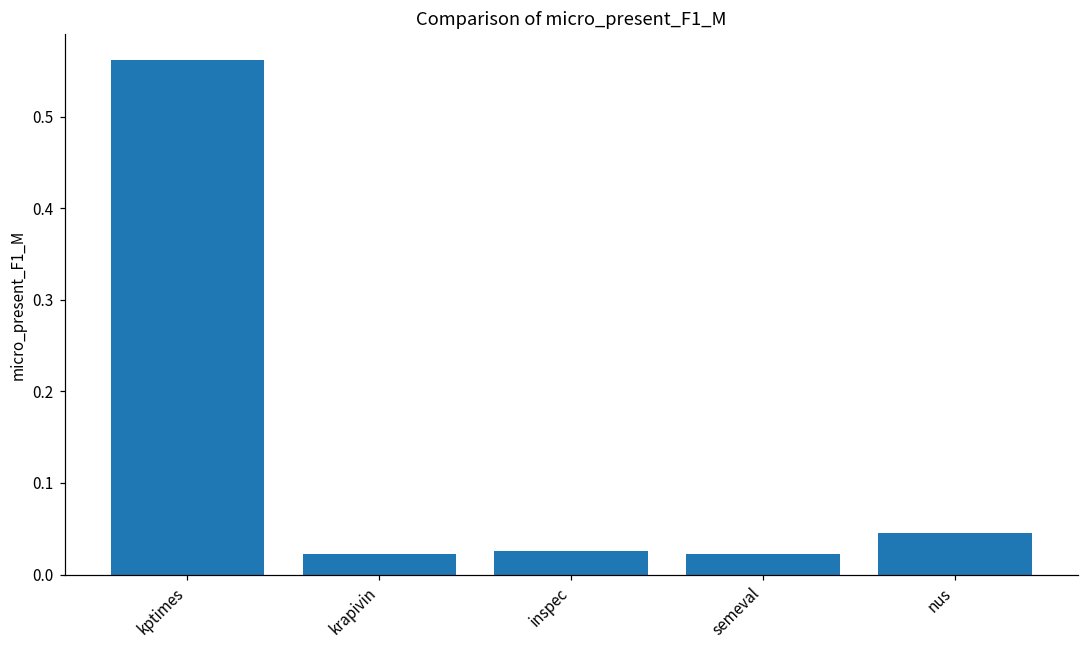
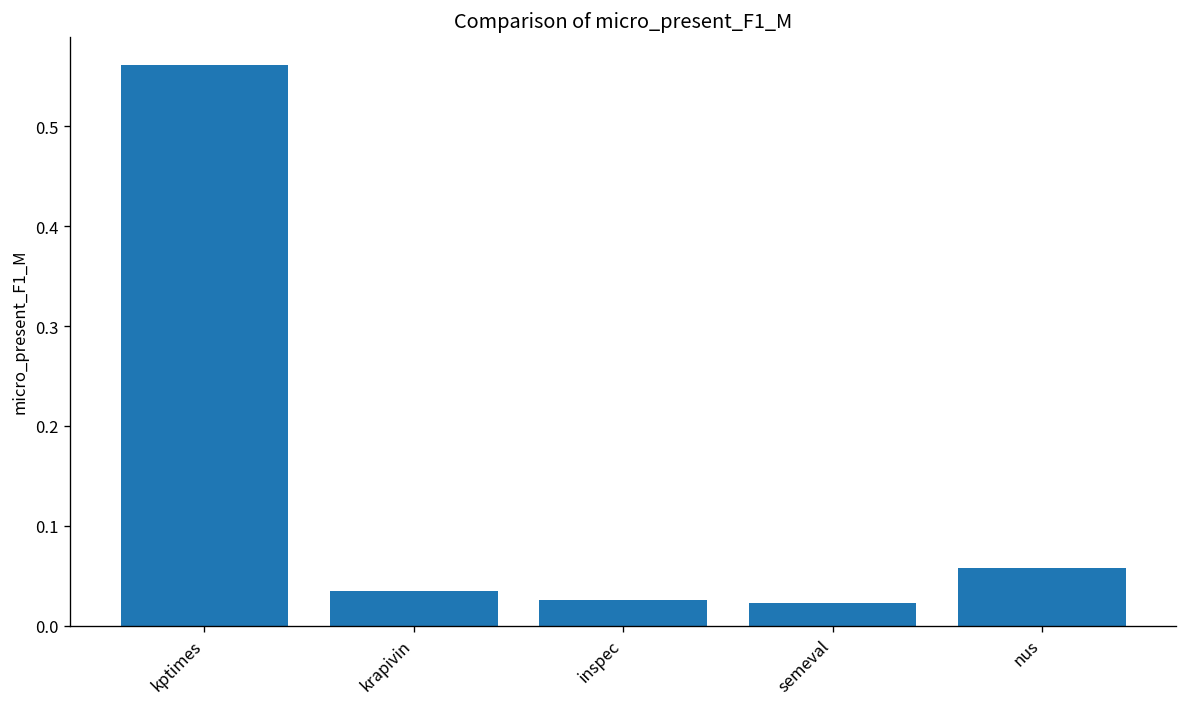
  {
    "kptimes": 0.56,
-   "krapivin": 0.02,
+   "krapivin": 0.03,
    "inspec": 0.03,
    "semeval": 0.02,
-   "nus": 0.04
+   "nus": 0.06
  }
